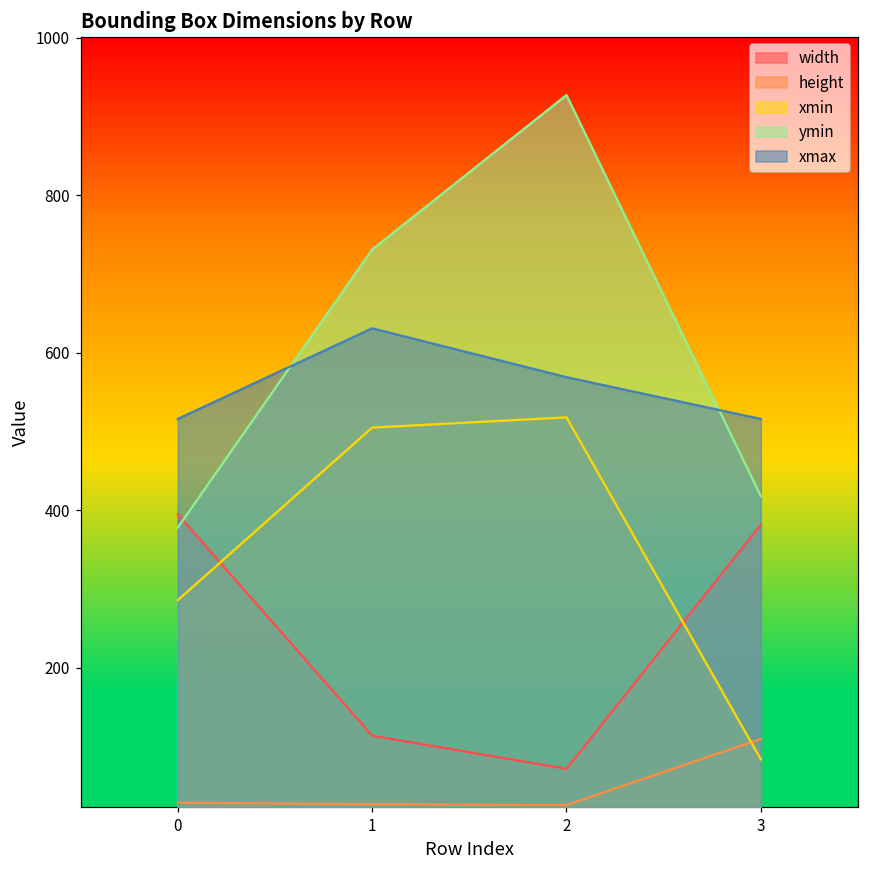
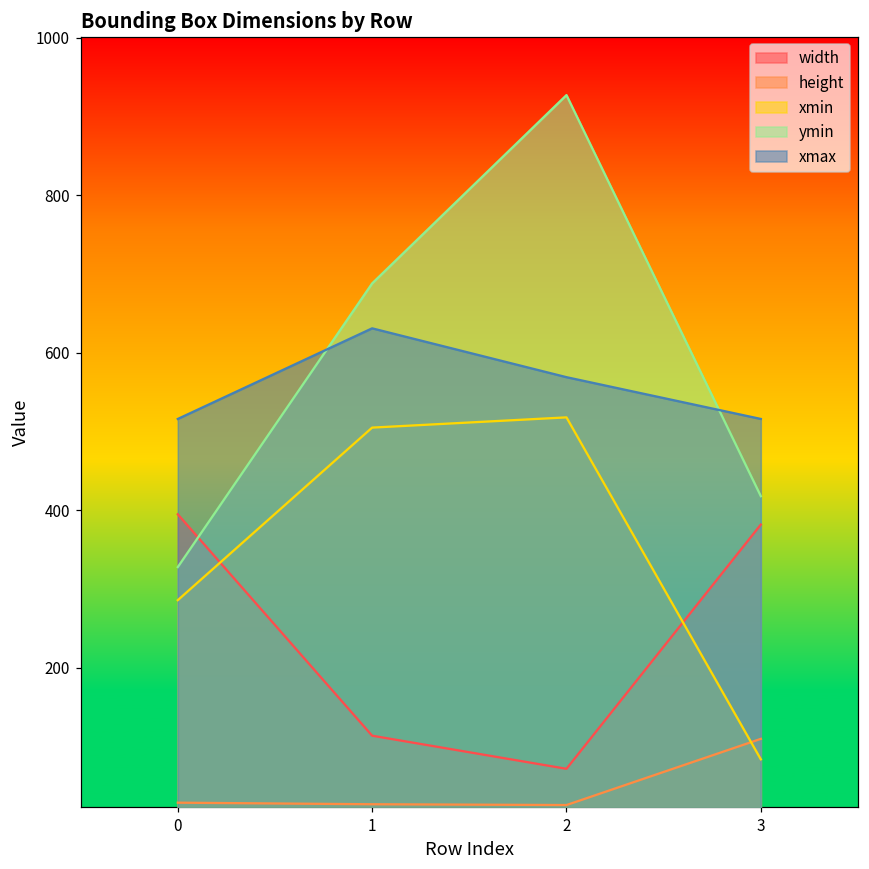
  {
    "xmin": {
      "0": 290,
      "1": 510,
      "2": 520,
      "3": 80
    },
    "ymin": {
-     "0": 380,
-     "1": 730,
+     "0": 330,
+     "1": 690,
      "2": 930,
      "3": 420
    },
    "xmax": {
      "0": 520,
      "1": 630,
      "2": 570,
      "3": 520
    }
  }
